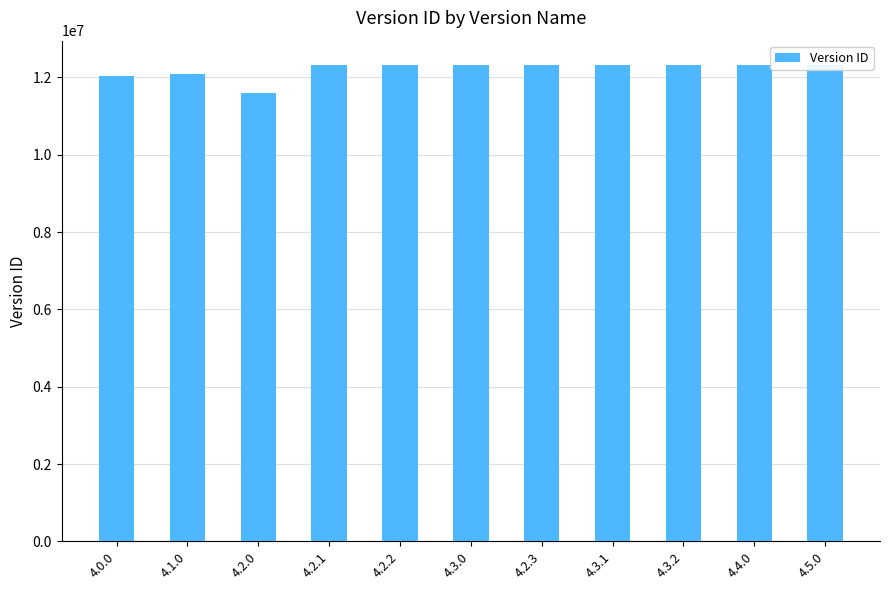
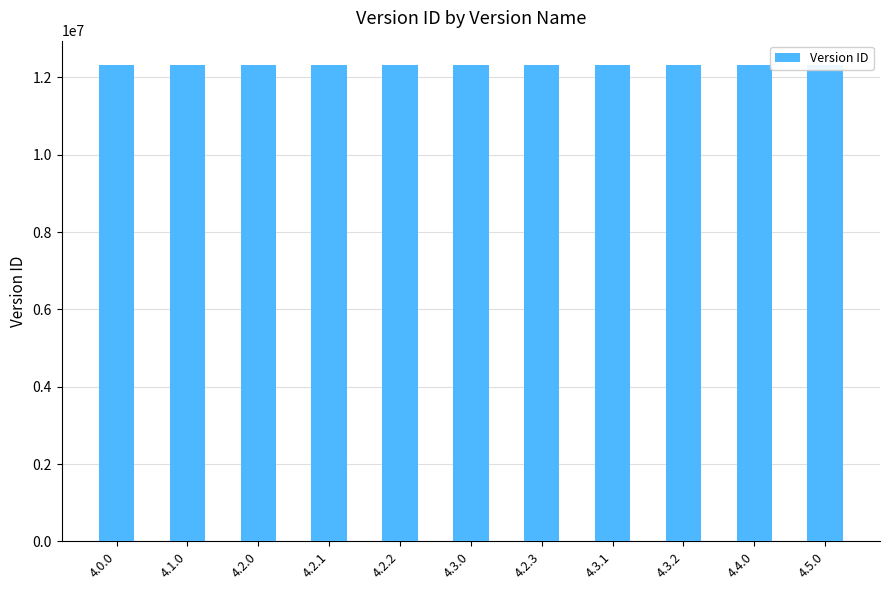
  {
-   "4.0.0": 12000000,
-   "4.1.0": 12100000,
-   "4.2.0": 11600000,
+   "4.0.0": 12300000,
+   "4.1.0": 12300000,
+   "4.2.0": 12300000,
    "4.2.1": 12300000,
    "4.2.2": 12300000,
    "4.3.0": 12300000,
    "4.2.3": 12300000,
    "4.3.1": 12300000,
    "4.3.2": 12300000,
    "4.4.0": 12300000
  }
